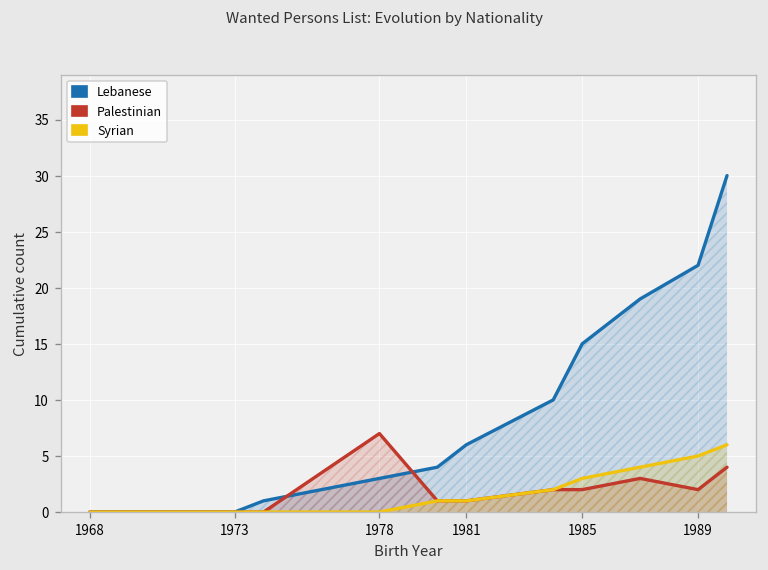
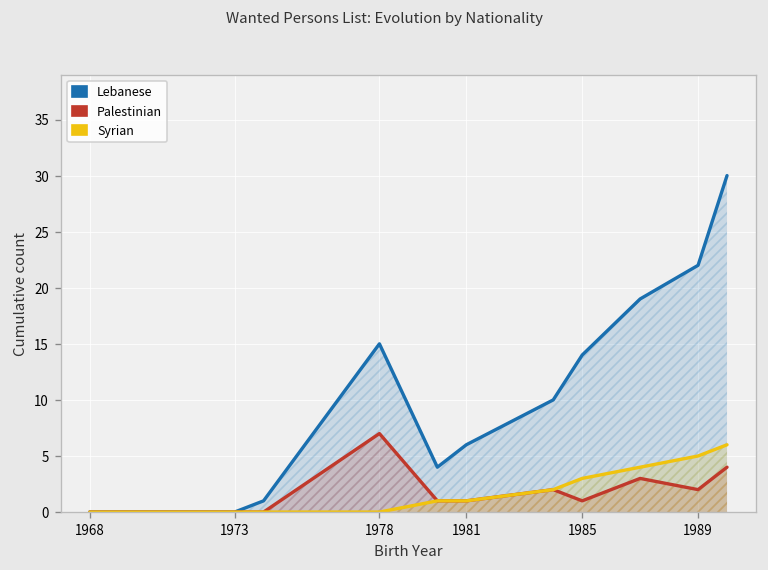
  {
    "Lebanese": {
-     "1978": 3,
+     "1978": 15,
      "1981": 6,
-     "1985": 15,
+     "1985": 14,
      "1989": 22
    },
    "Palestinian": {
      "1978": 7,
-     "1985": 2,
+     "1985": 1,
      "1989": 2
    },
    "Syrian": {
      "1978": 0,
      "1985": 3,
      "1989": 5
    }
  }
